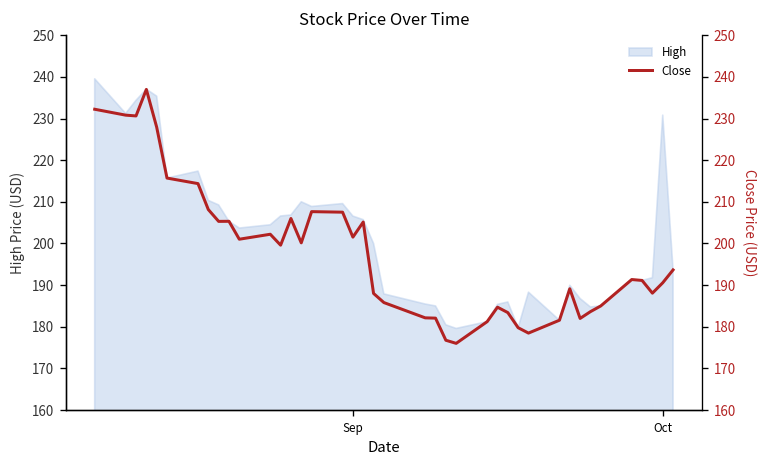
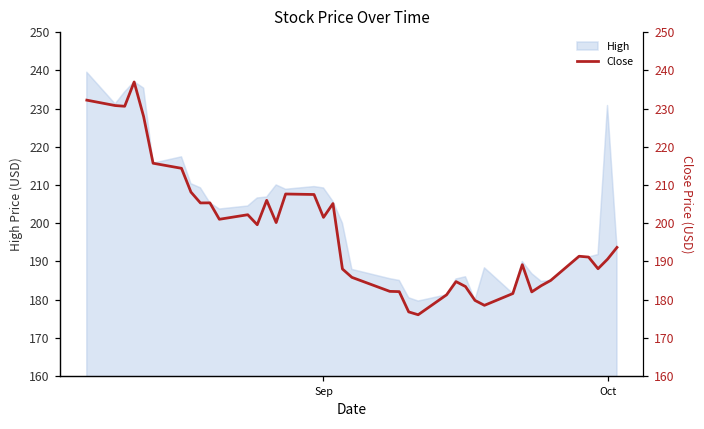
  {
    "High": {
-     "Sep": 207,
+     "Sep": 209,
      "Oct": 231
    },
    "Close": {
      "Sep": 202,
      "Oct": 191
    }
  }
